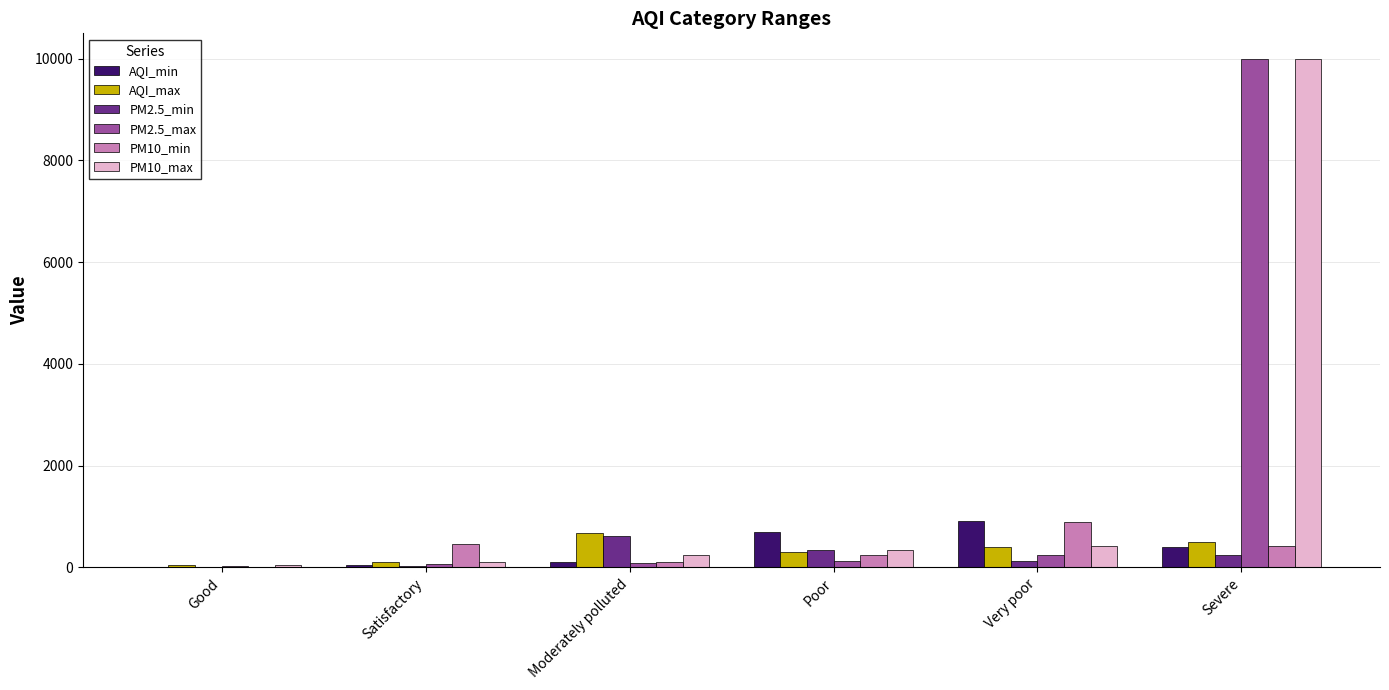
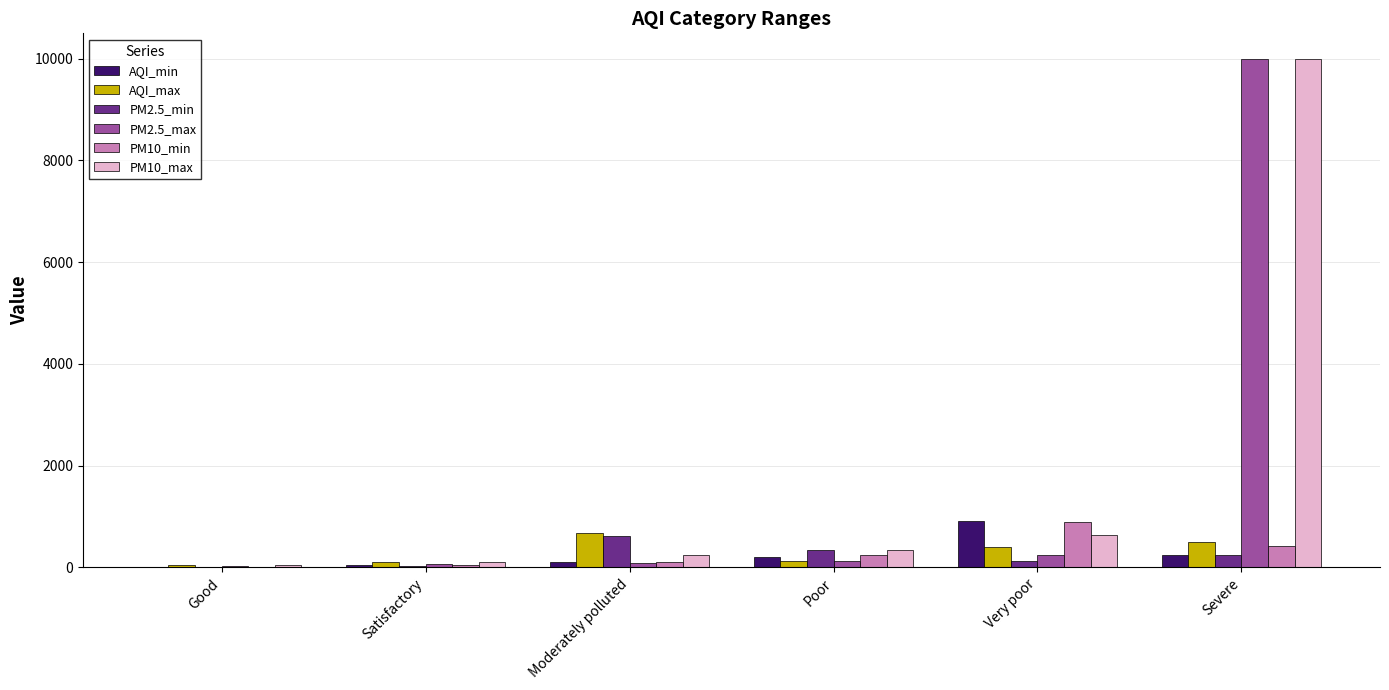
  {
    "AQI_min": {
      "Good": 0,
      "Satisfactory": 100,
      "Moderately polluted": 100,
-     "Poor": 700,
+     "Poor": 200,
      "Very poor": 900,
-     "Severe": 400
+     "Severe": 200
    },
    "AQI_max": {
      "Good": 100,
      "Satisfactory": 100,
      "Moderately polluted": 700,
-     "Poor": 300,
+     "Poor": 100,
      "Very poor": 400,
      "Severe": 500
    },
    "PM2.5_min": {
      "Good": 0,
      "Moderately polluted": 600,
      "Poor": 400,
      "Very poor": 100,
      "Severe": 300
    },
    "PM2.5_max": {
      "Satisfactory": 100,
      "Moderately polluted": 100,
      "Poor": 100,
      "Very poor": 300,
      "Severe": 10000
    },
    "PM10_min": {
      "Good": 0,
-     "Satisfactory": 500,
+     "Satisfactory": 100,
      "Moderately polluted": 100,
      "Poor": 300,
      "Very poor": 900,
      "Severe": 400
    },
    "PM10_max": {
      "Good": 100,
      "Satisfactory": 100,
      "Moderately polluted": 300,
      "Poor": 400,
-     "Very poor": 400,
+     "Very poor": 600,
      "Severe": 10000
    }
  }
